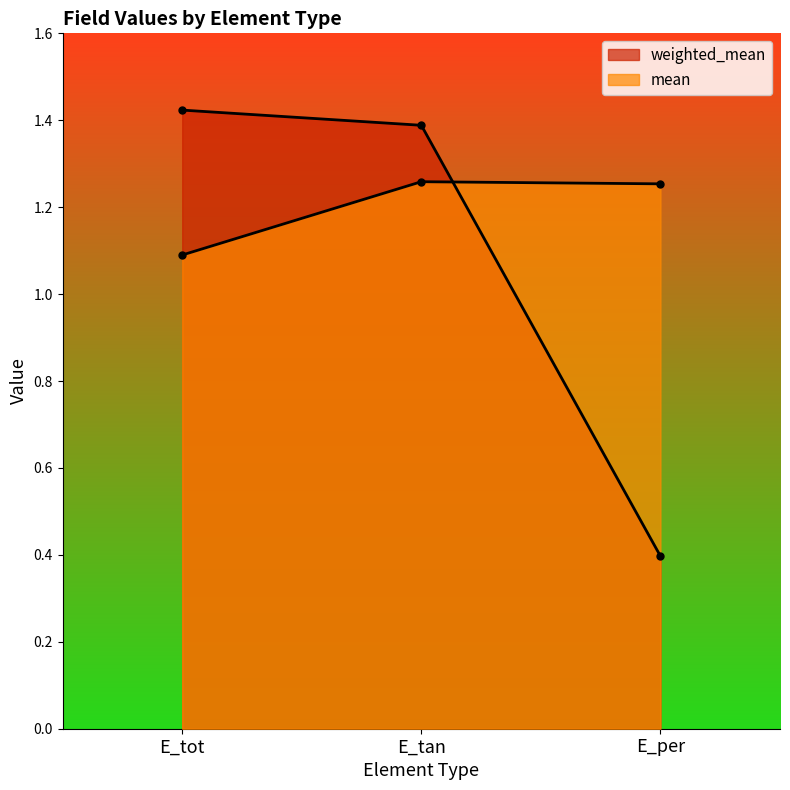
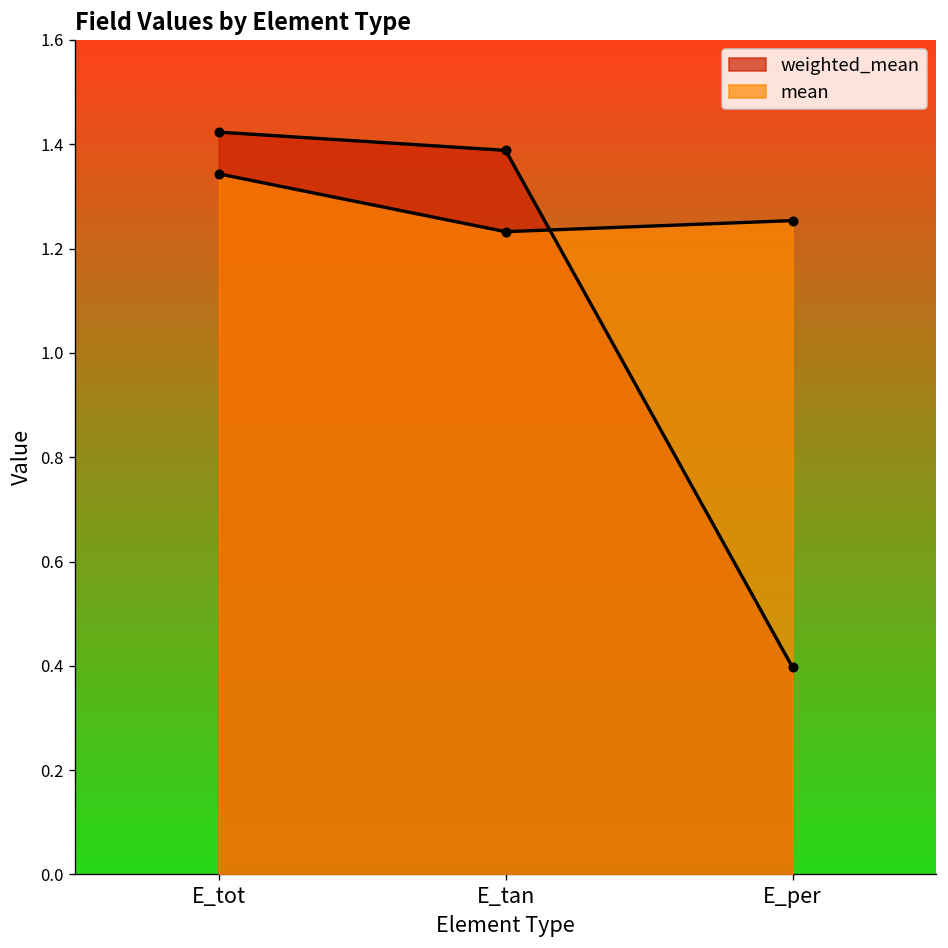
  {
    "weighted_mean": {
      "E_tot": 1.42,
      "E_tan": 1.39,
      "E_per": 0.40
    },
    "mean": {
-     "E_tot": 1.09,
-     "E_tan": 1.26,
+     "E_tot": 1.34,
+     "E_tan": 1.23,
      "E_per": 1.25
    }
  }
